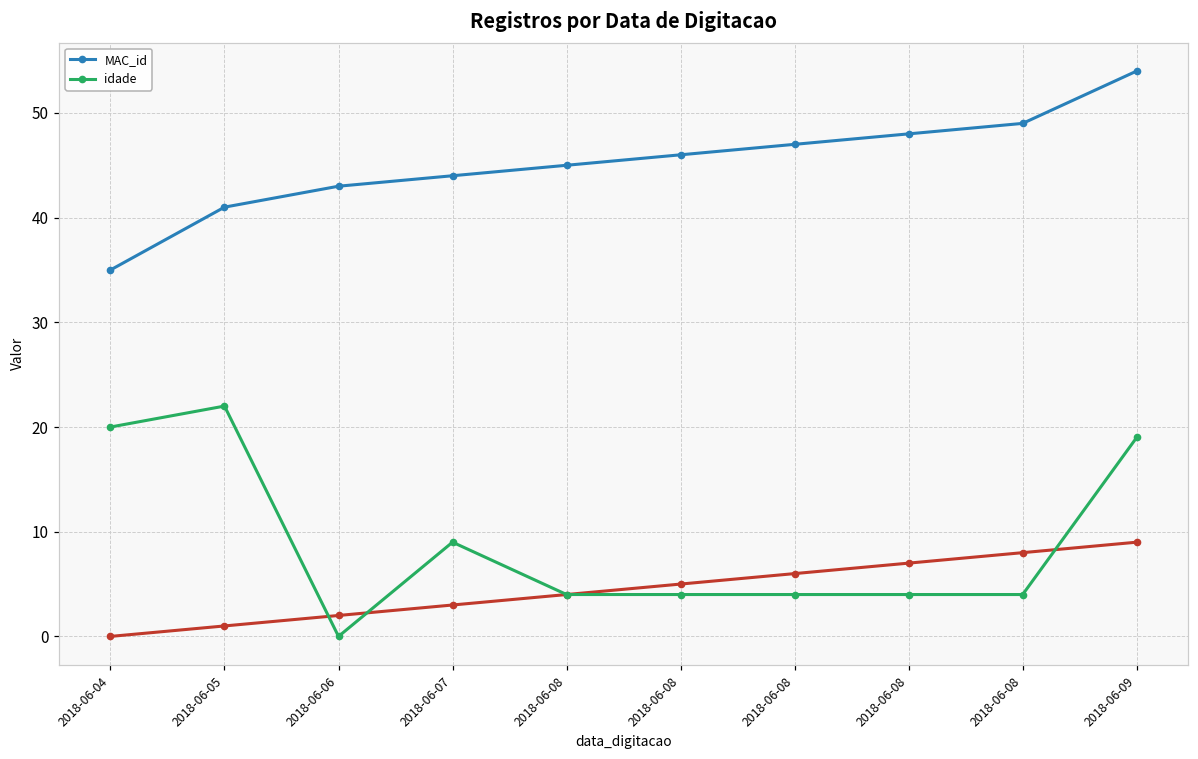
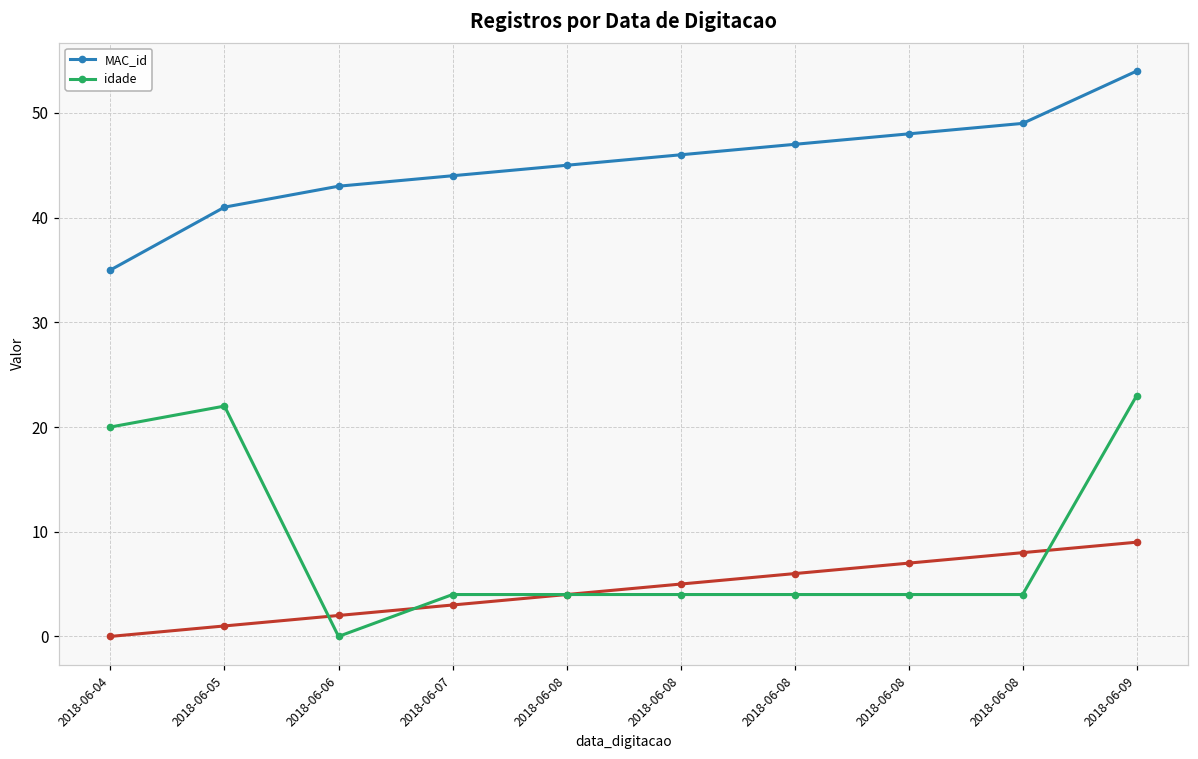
  {
    "MAC_id": {
      "2018-06-04": 35,
      "2018-06-05": 41,
      "2018-06-06": 43,
      "2018-06-07": 44,
      "2018-06-09": 54
    },
    "idade": {
      "2018-06-04": 20,
      "2018-06-05": 22,
      "2018-06-06": 0,
-     "2018-06-07": 9,
-     "2018-06-09": 19
+     "2018-06-07": 4,
+     "2018-06-09": 23
    }
  }
